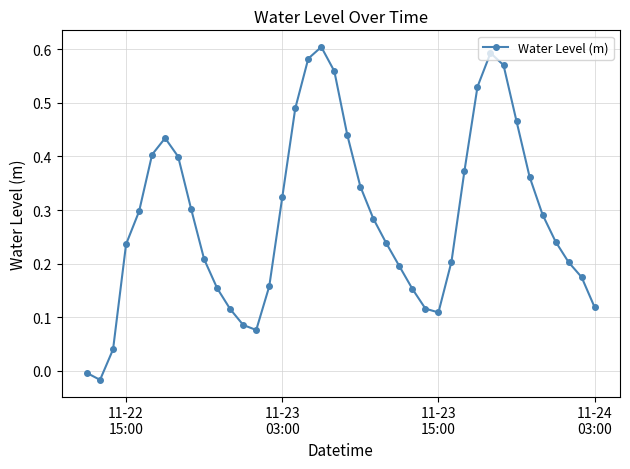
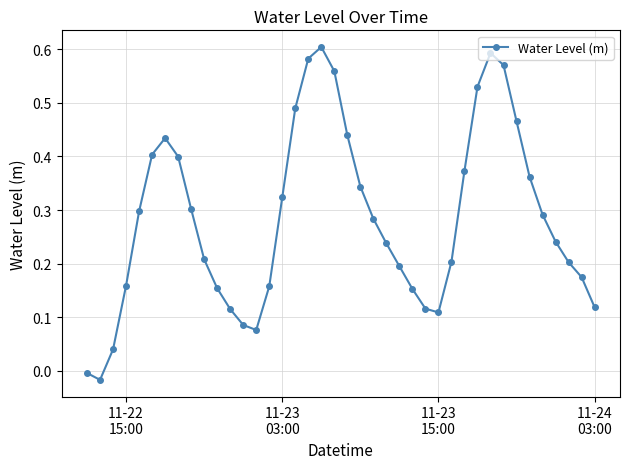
  {
-   "11-22 15:00": 0.24,
+   "11-22 15:00": 0.16,
    "11-23 03:00": 0.32,
    "11-23 15:00": 0.11,
    "11-24 03:00": 0.12
  }
